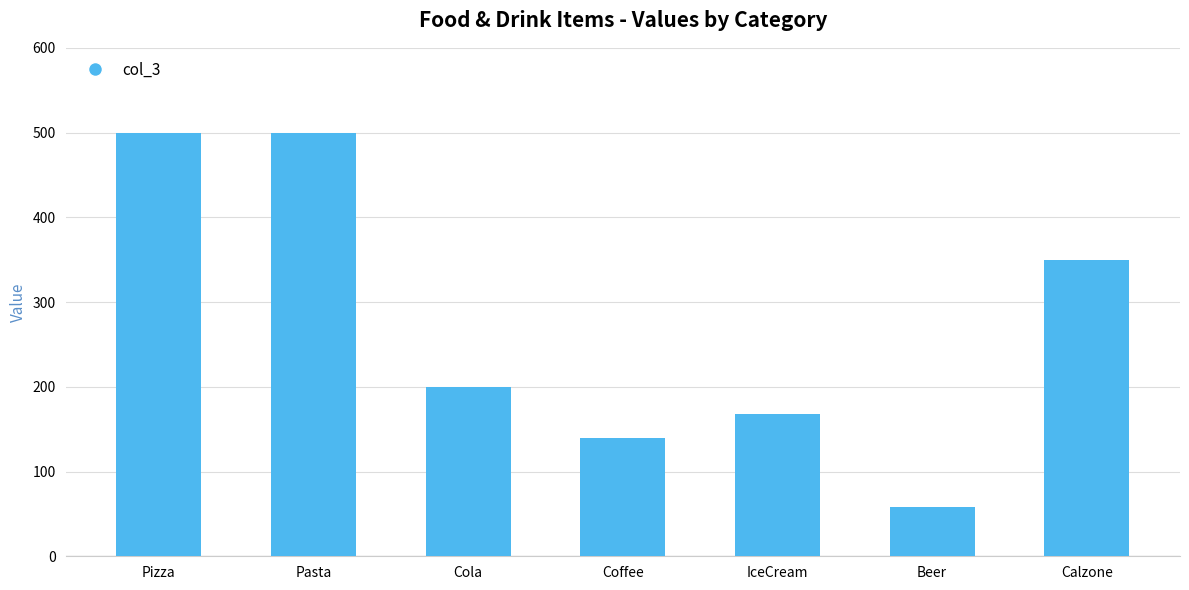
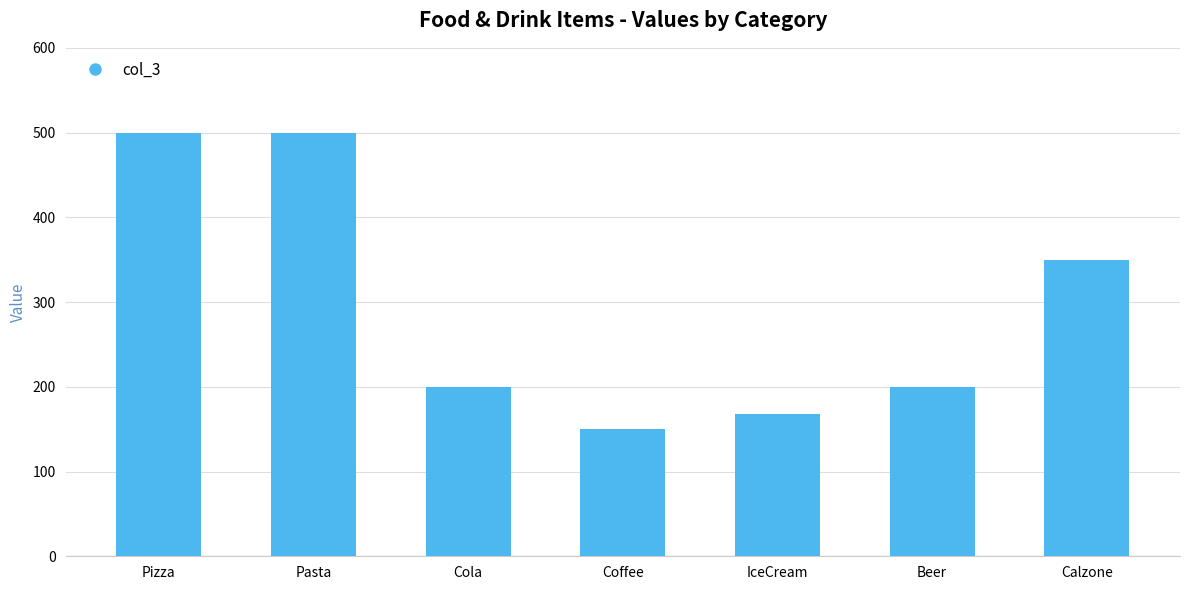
  {
    "Pizza": 500,
    "Pasta": 500,
    "Cola": 200,
-   "Coffee": 140,
+   "Coffee": 150,
    "IceCream": 170,
-   "Beer": 60,
+   "Beer": 200,
    "Calzone": 350
  }
